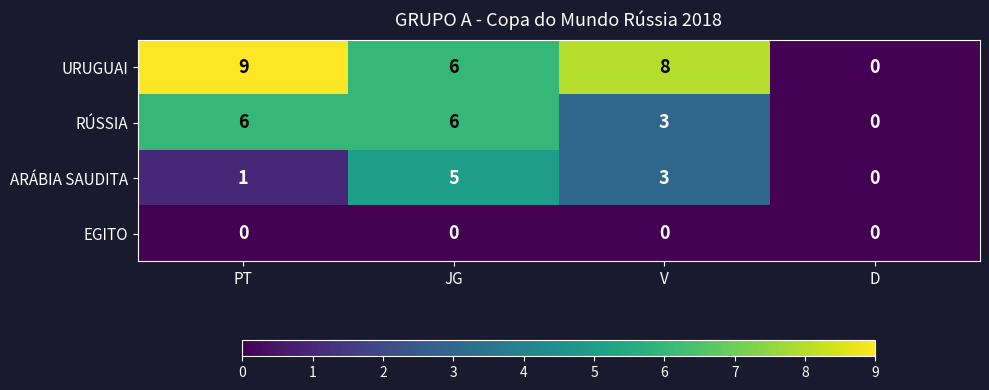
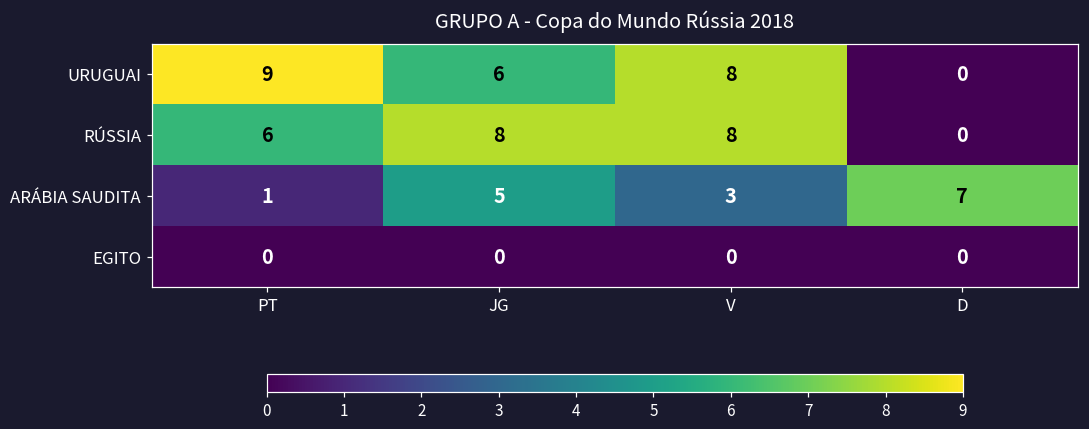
  {
    "URUGUAI": {
      "PT": 9,
      "JG": 6,
      "V": 8,
      "D": 0
    },
    "RÚSSIA": {
      "PT": 6,
-     "JG": 6,
-     "V": 3,
+     "JG": 8,
+     "V": 8,
      "D": 0
    },
    "ARÁBIA SAUDITA": {
      "PT": 1,
      "JG": 5,
      "V": 3,
-     "D": 0
+     "D": 7
    },
    "EGITO": {
      "PT": 0,
      "JG": 0,
      "V": 0,
      "D": 0
    }
  }
